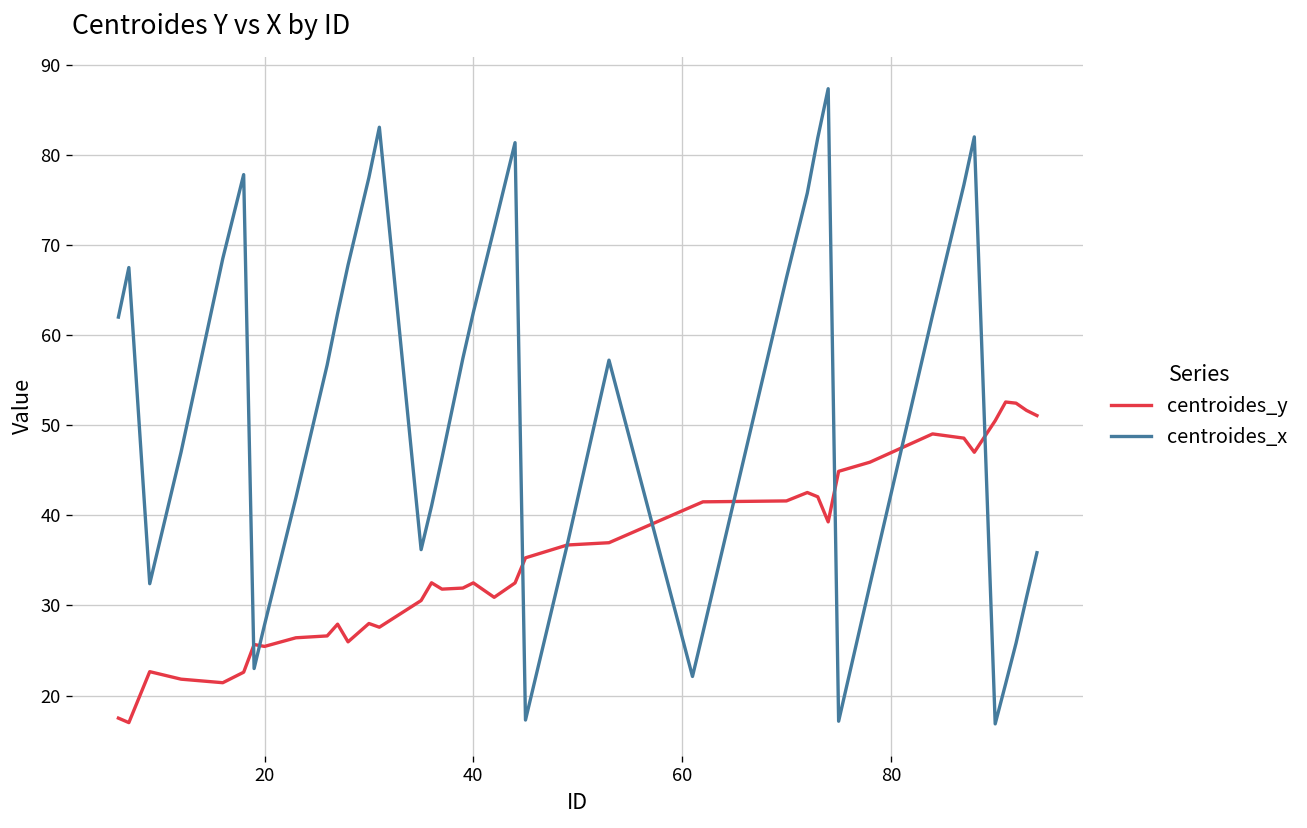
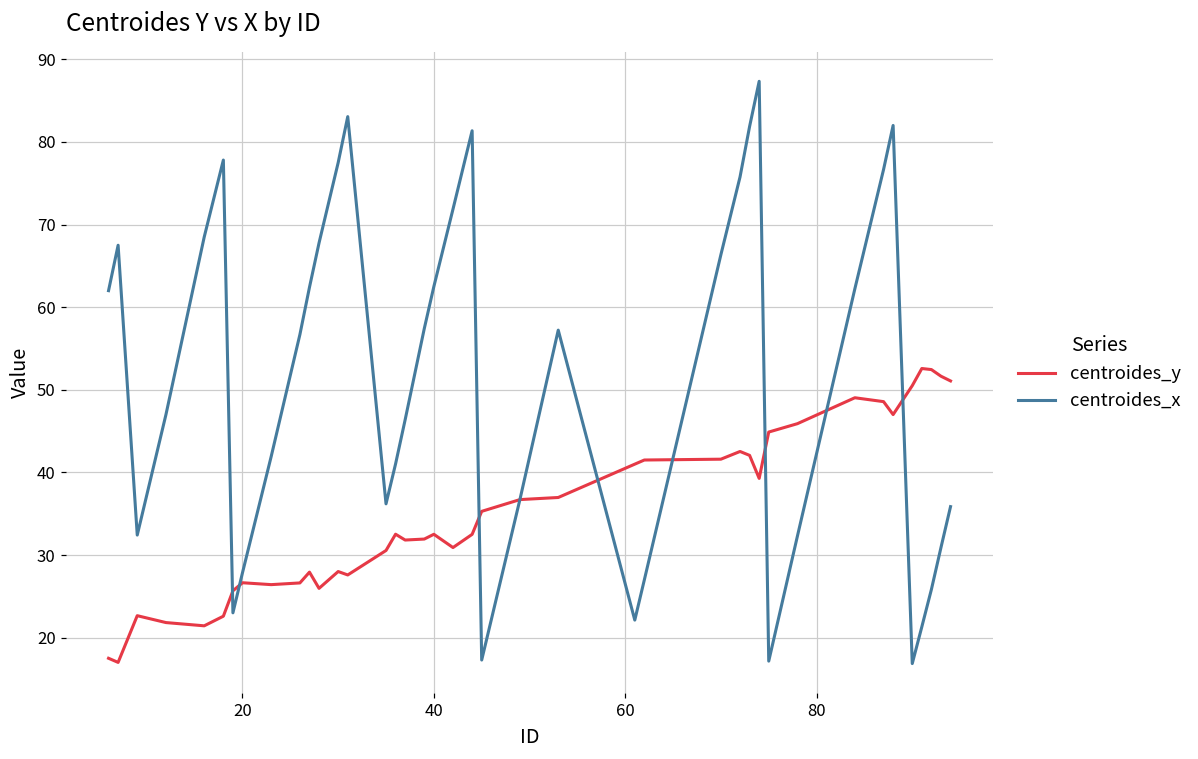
  {
    "centroides_y": {
-     "20": 25,
+     "20": 27,
      "40": 33
    },
    "centroides_x": {
      "20": 28,
      "40": 63
    }
  }
